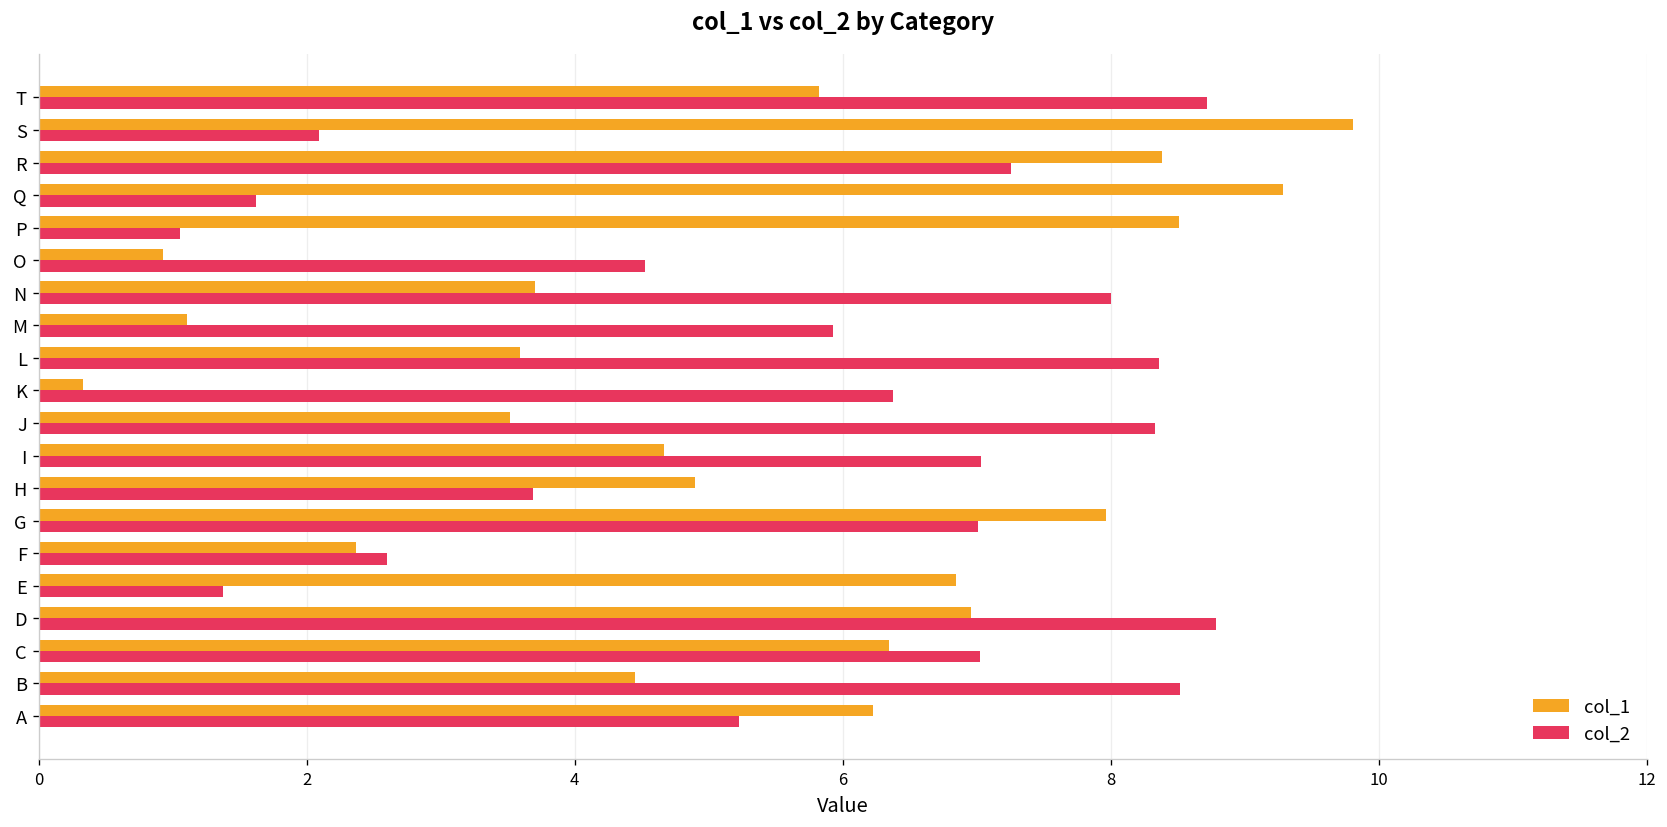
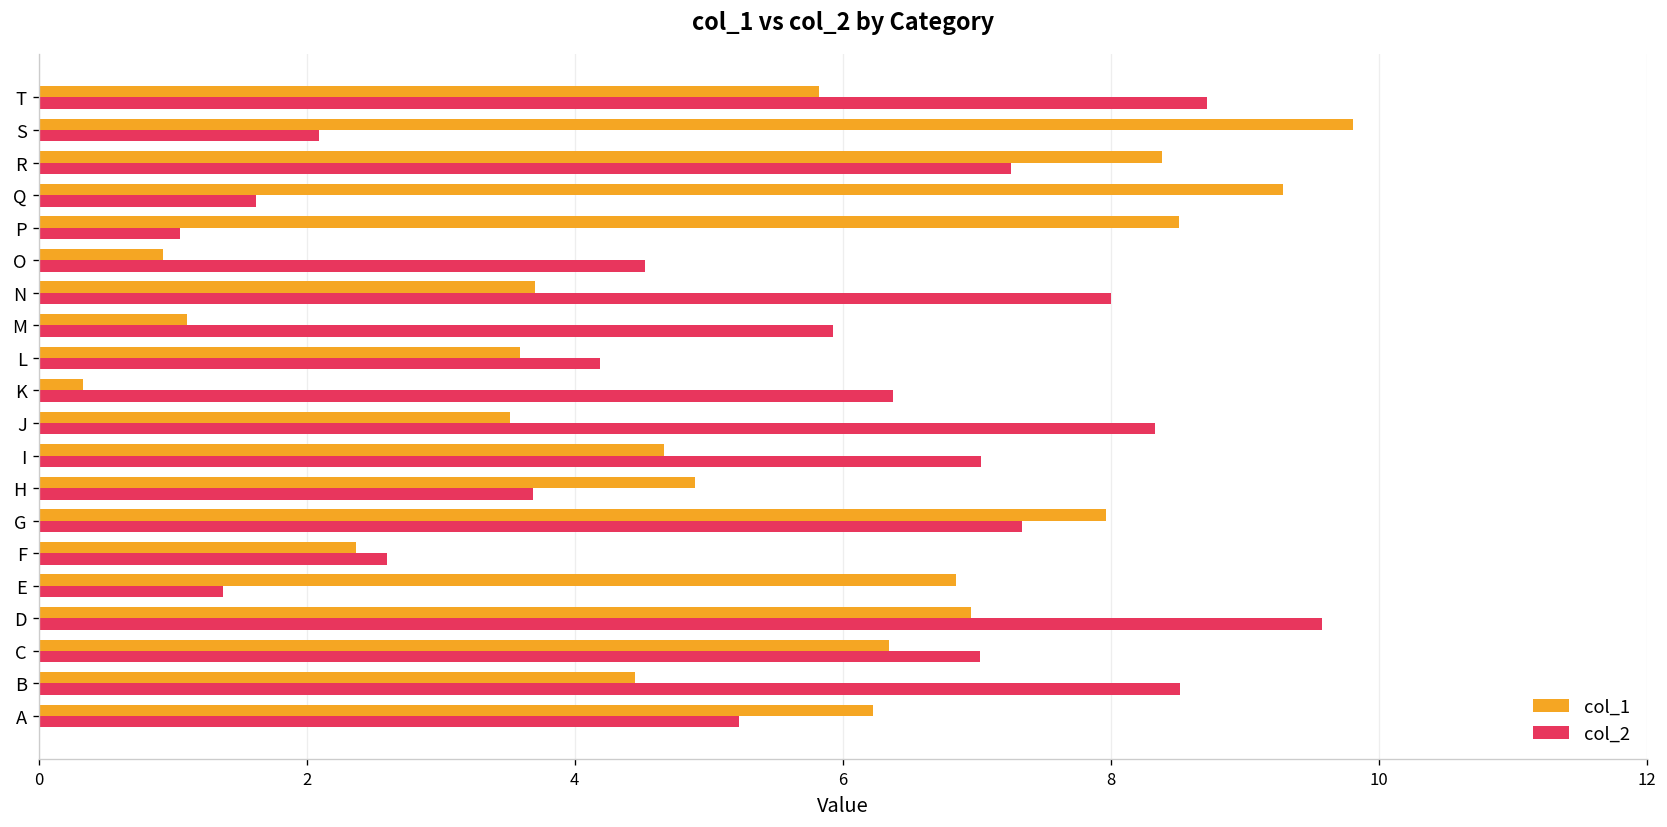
  {
    "col_1": {
      "T": 5.82,
      "S": 9.81,
      "R": 8.39,
      "Q": 9.29,
      "P": 8.51,
      "O": 0.93,
      "N": 3.71,
      "M": 1.11,
      "L": 3.59,
      "K": 0.33,
      "J": 3.52,
      "I": 4.67,
      "H": 4.90,
      "G": 7.96,
      "F": 2.37,
      "E": 6.84,
      "D": 6.96,
      "C": 6.35,
      "B": 4.45,
      "A": 6.23
    },
    "col_2": {
      "T": 8.72,
      "S": 2.10,
      "R": 7.26,
      "Q": 1.62,
      "P": 1.06,
      "O": 4.52,
      "N": 8.01,
      "M": 5.93,
-     "L": 8.36,
+     "L": 4.19,
      "K": 6.38,
      "J": 8.33,
      "I": 7.03,
      "H": 3.69,
-     "G": 7.01,
+     "G": 7.34,
      "F": 2.60,
      "E": 1.37,
-     "D": 8.79,
+     "D": 9.58,
      "C": 7.03,
      "B": 8.52,
      "A": 5.23
    }
  }
